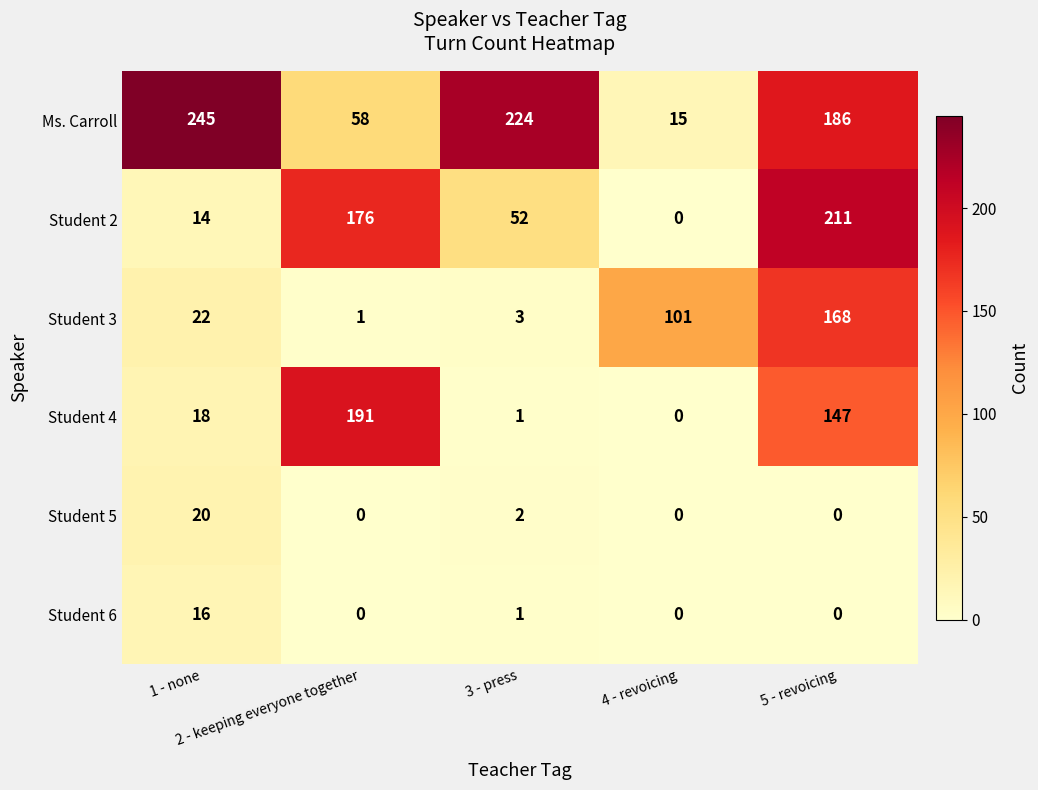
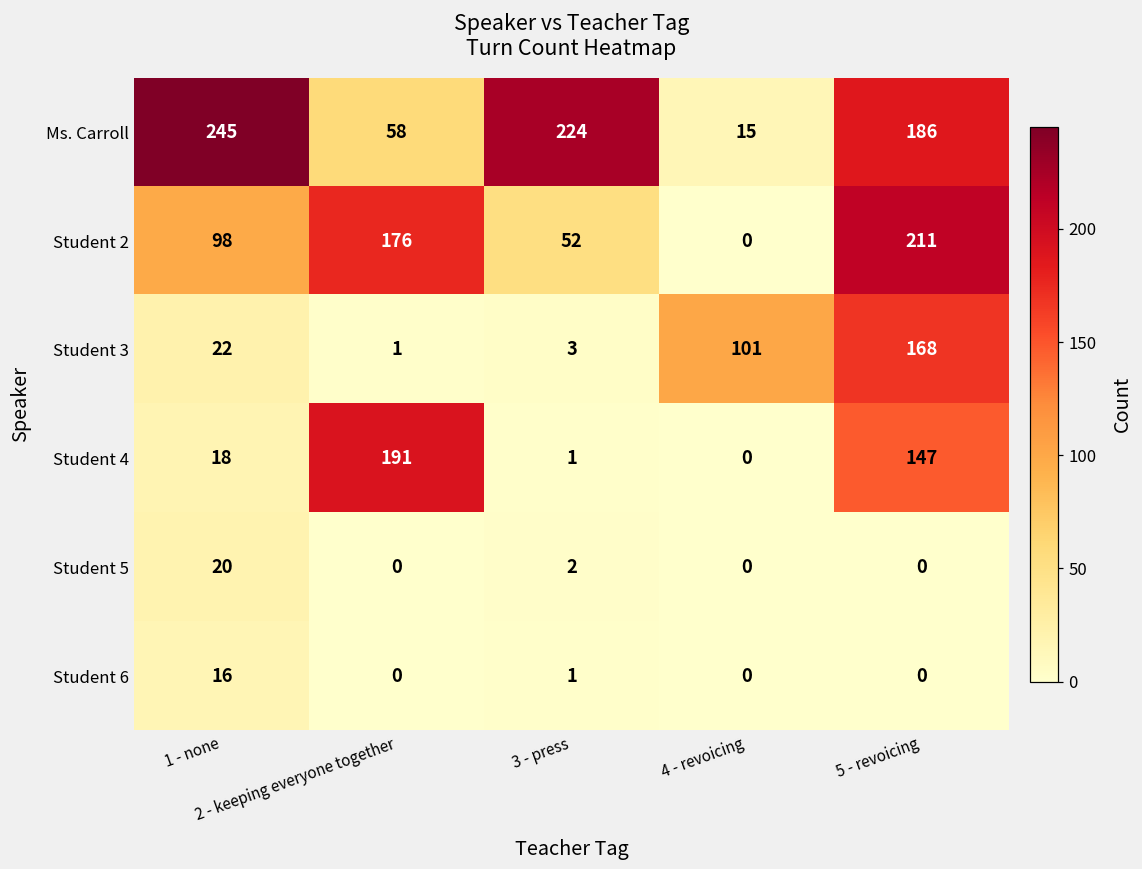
  {
    "Ms. Carroll": {
      "1 - none": 245,
      "2 - keeping everyone together": 58,
      "3 - press": 224,
      "4 - revoicing": 15,
      "5 - revoicing": 186
    },
    "Student 2": {
-     "1 - none": 14,
+     "1 - none": 98,
      "2 - keeping everyone together": 176,
      "3 - press": 52,
      "4 - revoicing": 0,
      "5 - revoicing": 211
    },
    "Student 3": {
      "1 - none": 22,
      "2 - keeping everyone together": 1,
      "3 - press": 3,
      "4 - revoicing": 101,
      "5 - revoicing": 168
    },
    "Student 4": {
      "1 - none": 18,
      "2 - keeping everyone together": 191,
      "3 - press": 1,
      "4 - revoicing": 0,
      "5 - revoicing": 147
    },
    "Student 5": {
      "1 - none": 20,
      "2 - keeping everyone together": 0,
      "3 - press": 2,
      "4 - revoicing": 0,
      "5 - revoicing": 0
    },
    "Student 6": {
      "1 - none": 16,
      "2 - keeping everyone together": 0,
      "3 - press": 1,
      "4 - revoicing": 0,
      "5 - revoicing": 0
    }
  }
